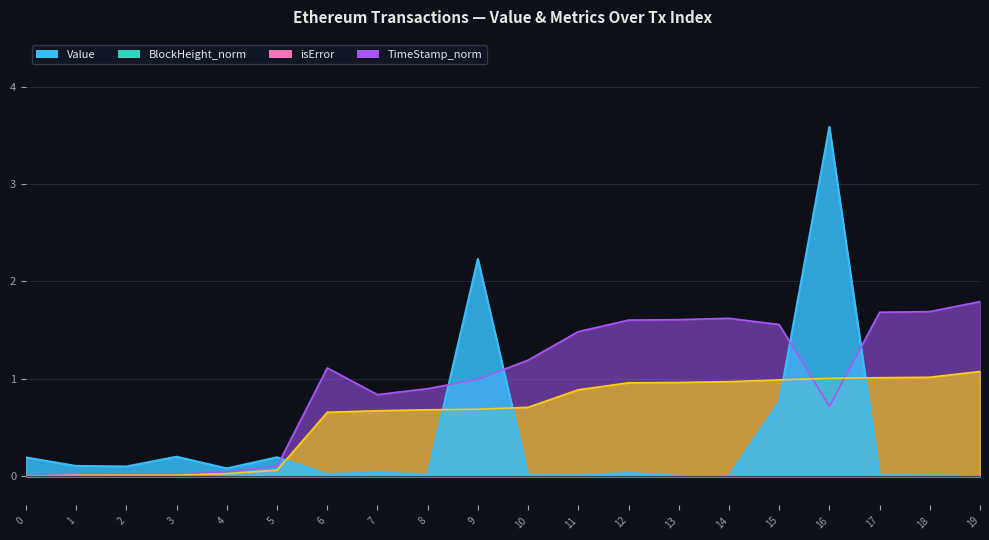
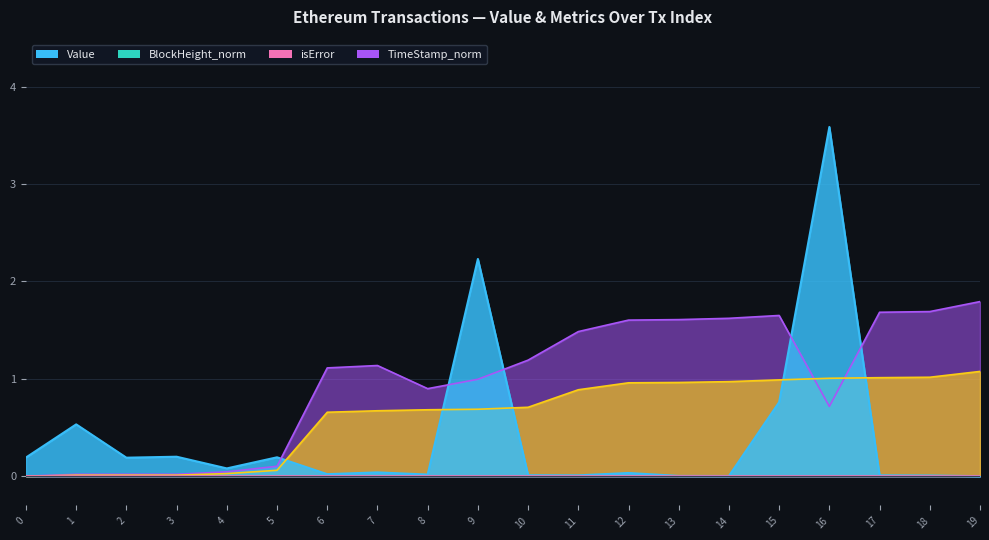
  {
    "TimeStamp_norm": {
      "5": 0.1,
      "6": 1.1,
-     "7": 0.8,
+     "7": 1.1,
      "8": 0.9,
      "9": 1.0,
      "10": 1.2,
      "11": 1.5,
      "12": 1.6,
      "13": 1.6,
      "14": 1.6,
-     "15": 1.56,
+     "15": 1.65,
      "16": 0.7,
      "17": 1.7,
      "18": 1.7,
      "19": 1.8
    },
    "isError": {
      "4": 0.0,
      "5": 0.0,
      "7": 0.0,
      "9": 0.0,
      "12": 0.0,
      "15": 0.0,
      "16": 0.0
    },
    "Value": {
      "0": 0.2,
-     "1": 0.1,
-     "2": 0.1,
+     "1": 0.5,
+     "2": 0.2,
      "3": 0.2,
      "4": 0.1,
      "5": 0.2,
      "7": 0.0,
      "9": 2.2,
      "12": 0.0,
      "15": 0.8,
      "16": 3.6
    }
  }
